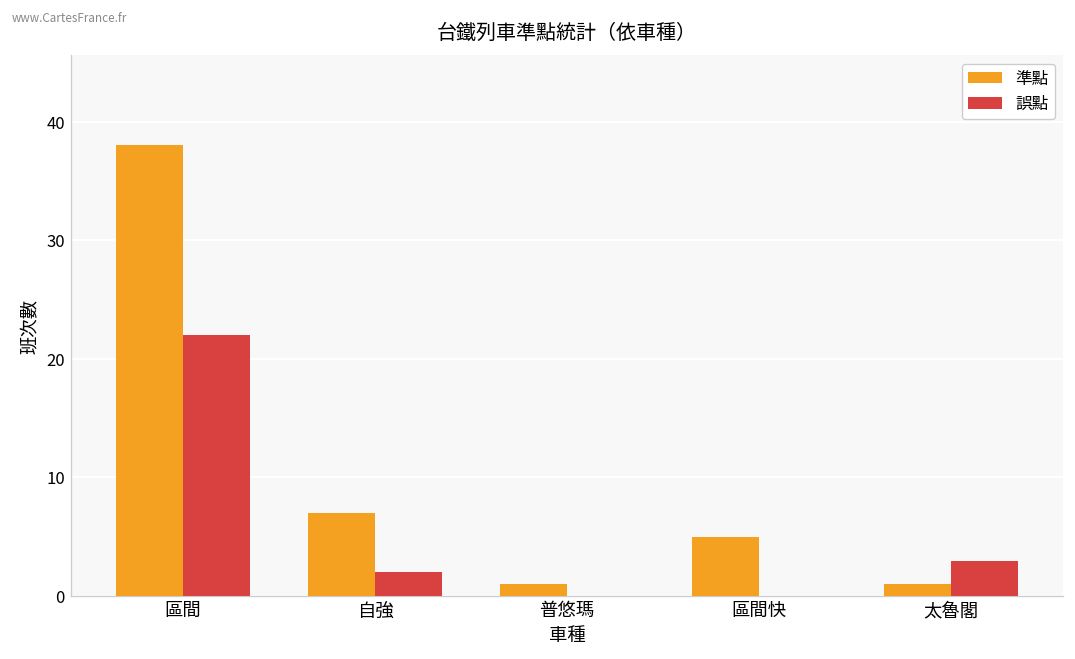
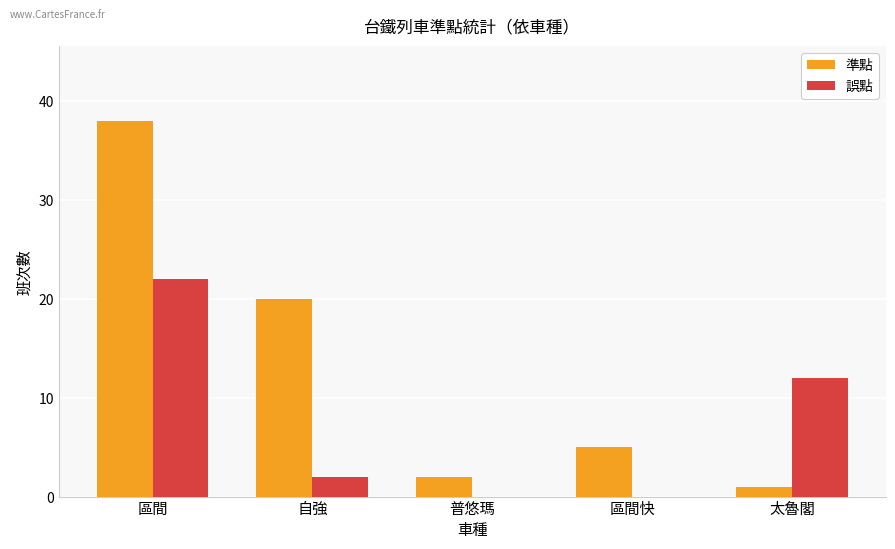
  {
    "準點": {
      "區間": 38,
-     "自強": 7,
-     "普悠瑪": 1,
+     "自強": 20,
+     "普悠瑪": 2,
      "區間快": 5,
      "太魯閣": 1
    },
    "誤點": {
      "區間": 22,
      "自強": 2,
      "普悠瑪": 0,
      "區間快": 0,
-     "太魯閣": 3
+     "太魯閣": 12
    }
  }
